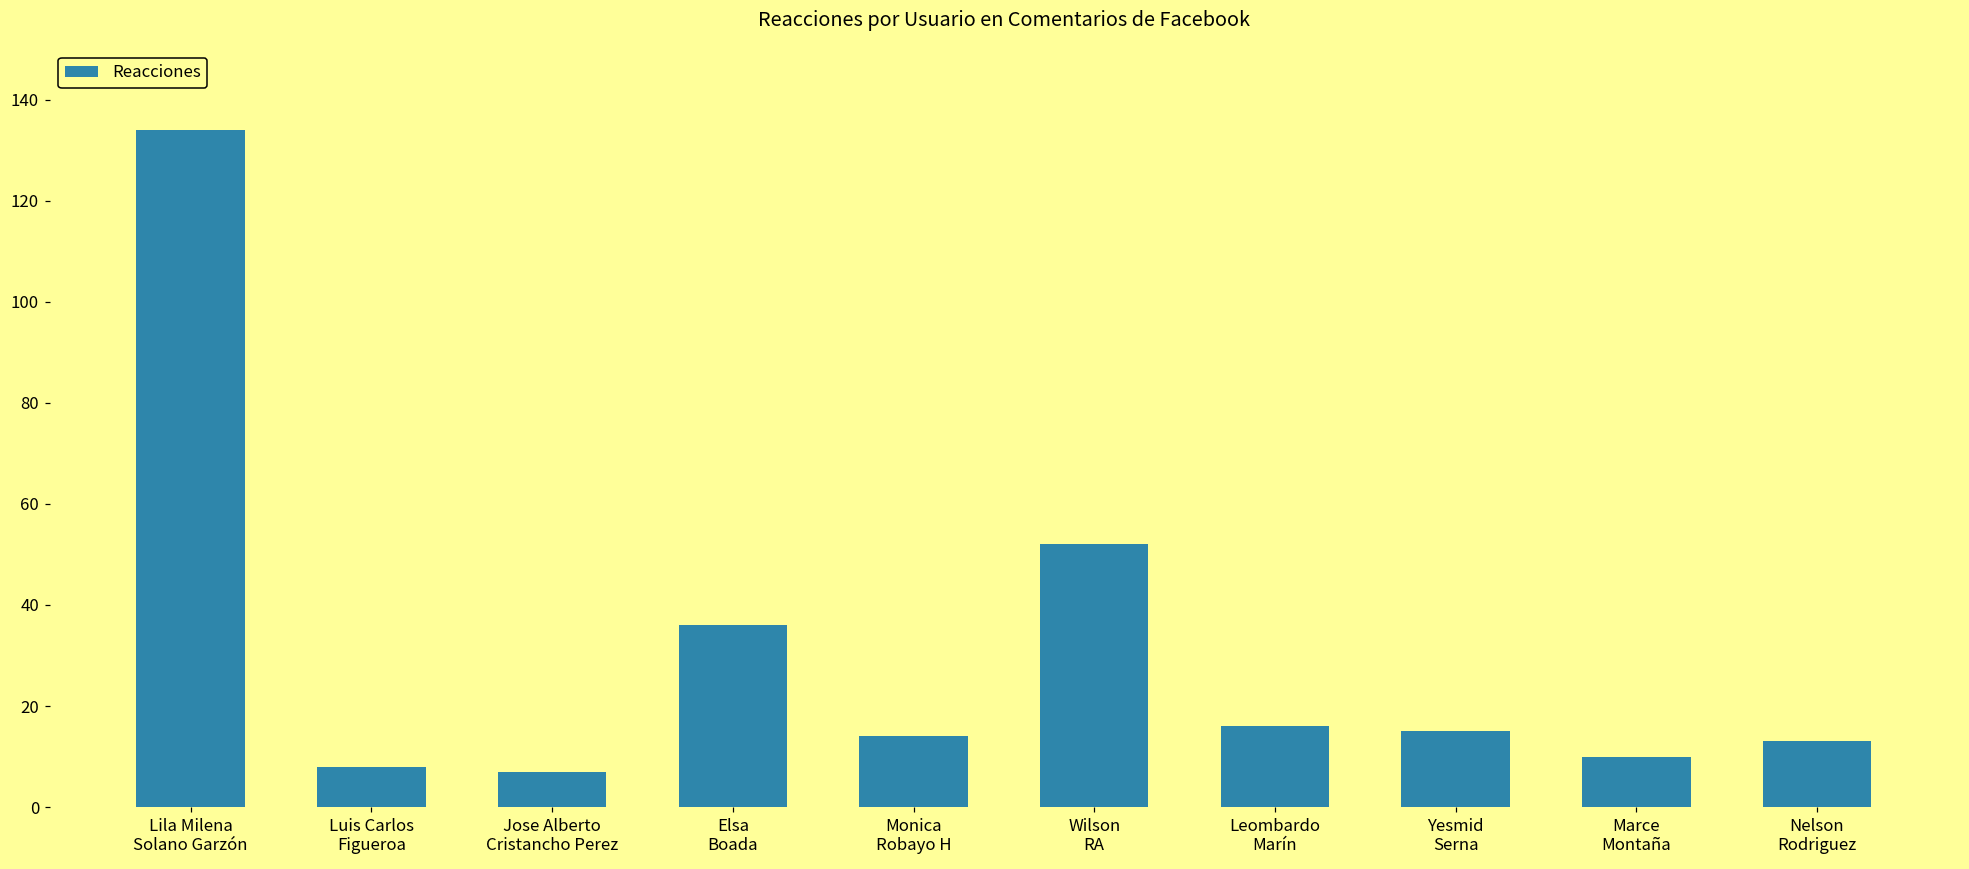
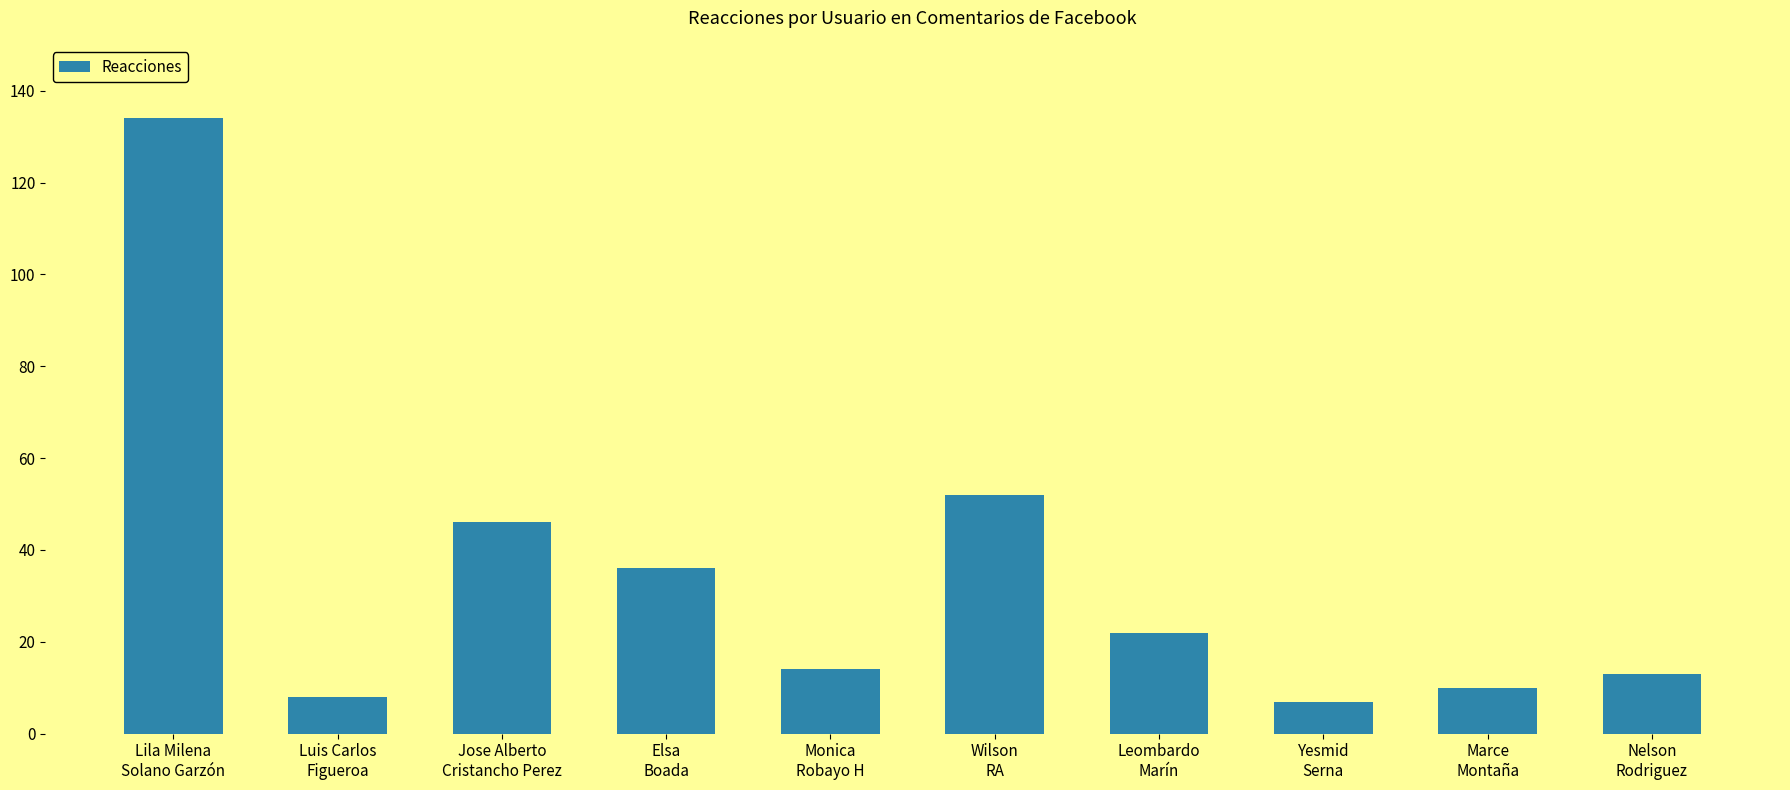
  {
    "Lila Milena Solano Garzón": 134,
    "Luis Carlos Figueroa": 8,
-   "Jose Alberto Cristancho Perez": 7,
+   "Jose Alberto Cristancho Perez": 46,
    "Elsa Boada": 36,
    "Monica Robayo H": 14,
    "Wilson RA": 52,
-   "Leombardo Marín": 16,
-   "Yesmid Serna": 15,
+   "Leombardo Marín": 22,
+   "Yesmid Serna": 7,
    "Marce Montaña": 10,
    "Nelson Rodriguez": 13
  }
